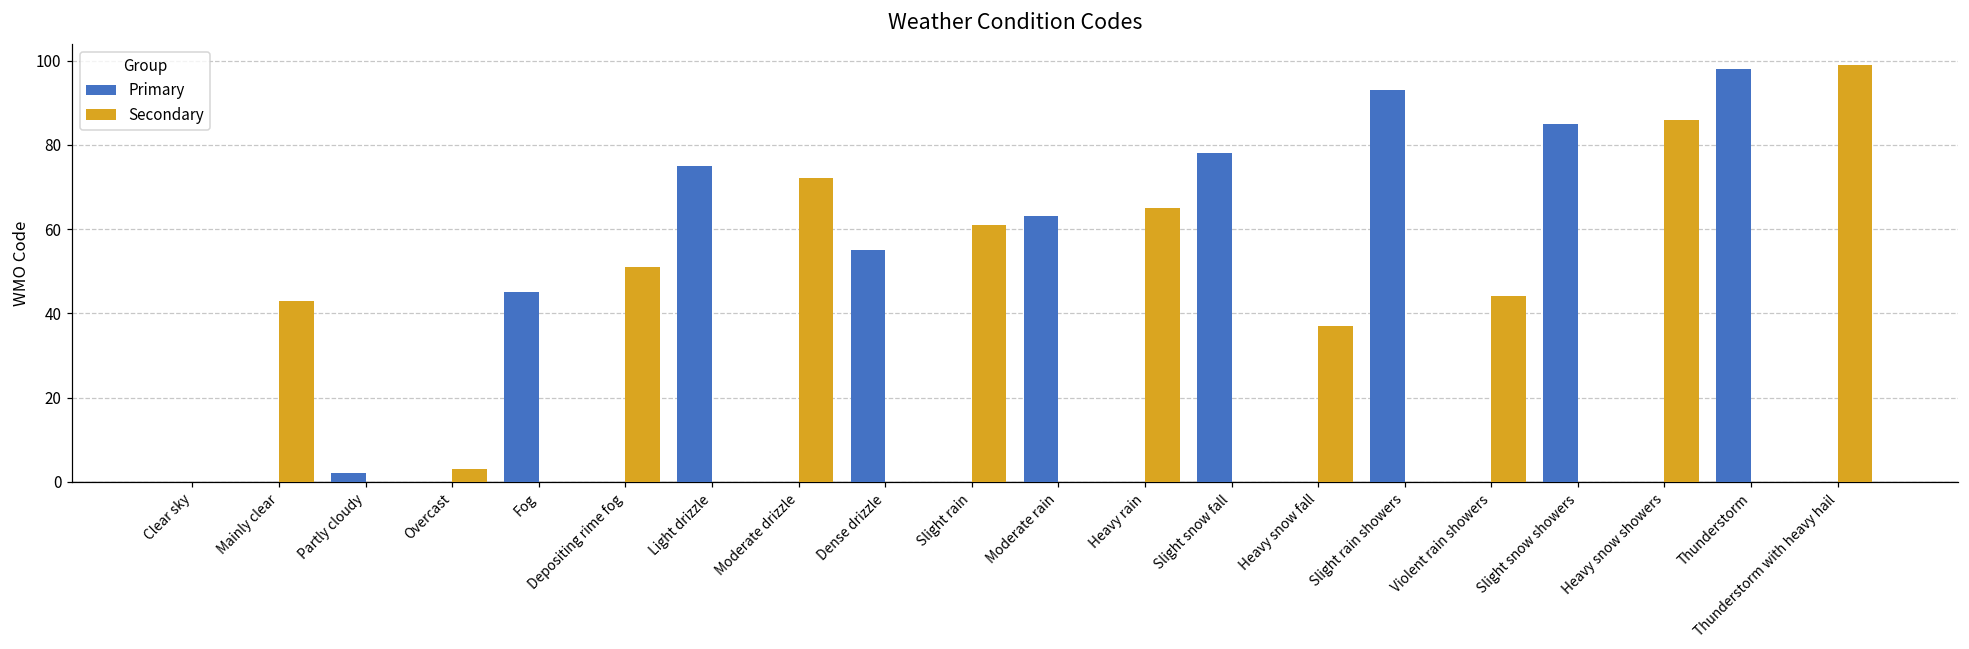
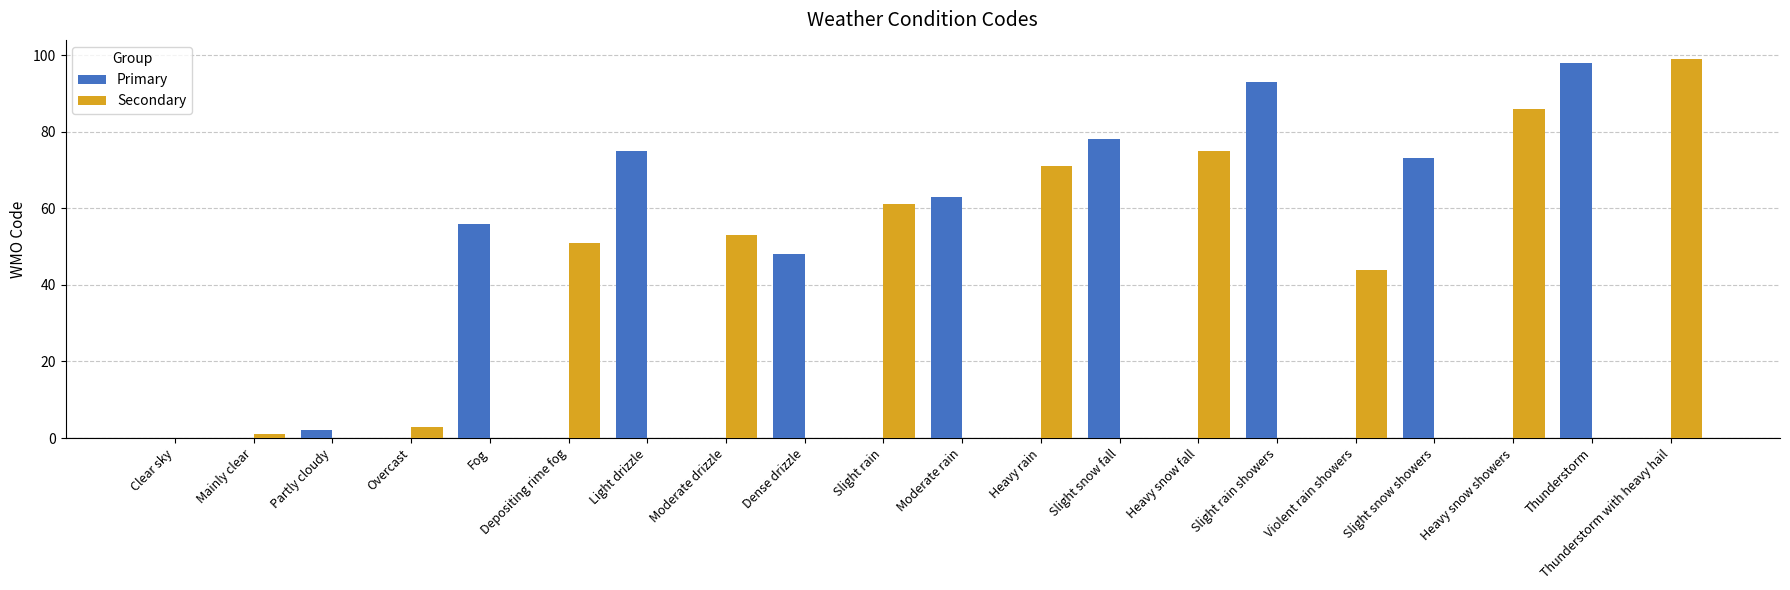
  {
    "Primary": {
      "Clear sky": 0,
      "Mainly clear": 0,
      "Partly cloudy": 2,
      "Overcast": 0,
-     "Fog": 45,
+     "Fog": 56,
      "Depositing rime fog": 0,
      "Light drizzle": 75,
      "Moderate drizzle": 0,
-     "Dense drizzle": 55,
+     "Dense drizzle": 48,
      "Slight rain": 0,
      "Moderate rain": 63,
      "Heavy rain": 0,
      "Slight snow fall": 78,
      "Heavy snow fall": 0,
      "Slight rain showers": 93,
      "Violent rain showers": 0,
-     "Slight snow showers": 85,
+     "Slight snow showers": 73,
      "Heavy snow showers": 0,
      "Thunderstorm": 98,
      "Thunderstorm with heavy hail": 0
    },
    "Secondary": {
      "Clear sky": 0,
-     "Mainly clear": 43,
+     "Mainly clear": 1,
      "Partly cloudy": 0,
      "Overcast": 3,
      "Fog": 0,
      "Depositing rime fog": 51,
      "Light drizzle": 0,
-     "Moderate drizzle": 72,
+     "Moderate drizzle": 53,
      "Dense drizzle": 0,
      "Slight rain": 61,
      "Moderate rain": 0,
-     "Heavy rain": 65,
+     "Heavy rain": 71,
      "Slight snow fall": 0,
-     "Heavy snow fall": 37,
+     "Heavy snow fall": 75,
      "Slight rain showers": 0,
      "Violent rain showers": 44,
      "Slight snow showers": 0,
      "Heavy snow showers": 86,
      "Thunderstorm": 0,
      "Thunderstorm with heavy hail": 99
    }
  }
